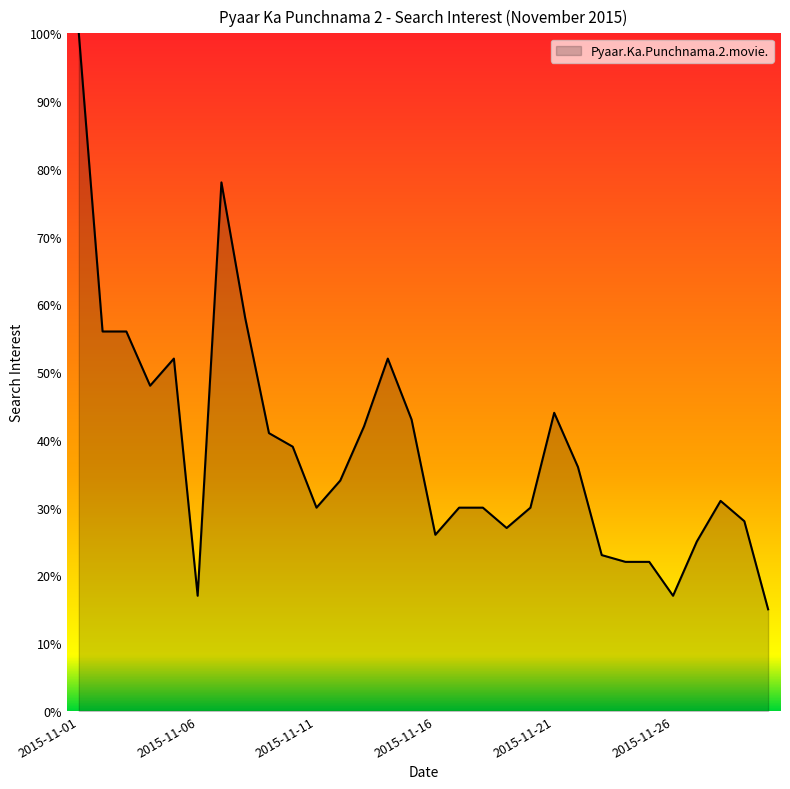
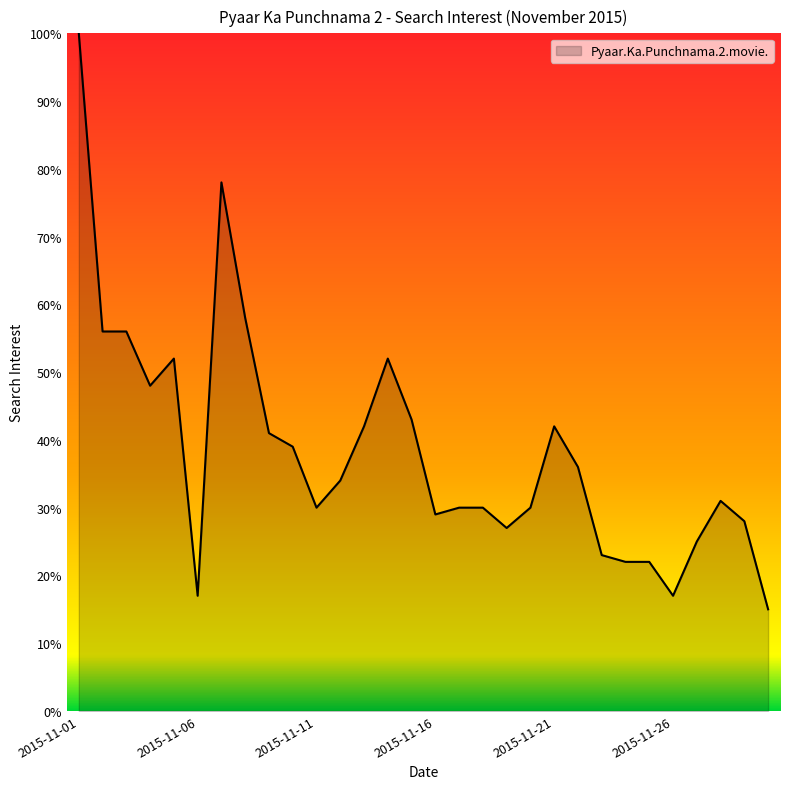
  {
    "2015-11-01": "100%",
    "2015-11-06": "17%",
    "2015-11-11": "30%",
-   "2015-11-16": "26%",
-   "2015-11-21": "44%",
+   "2015-11-16": "29%",
+   "2015-11-21": "42%",
    "2015-11-26": "17%"
  }
